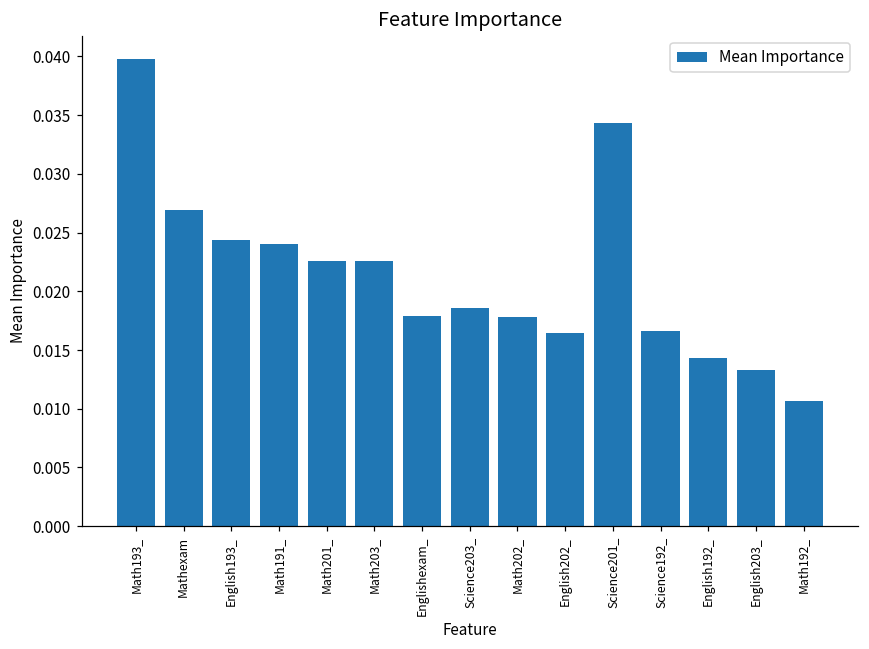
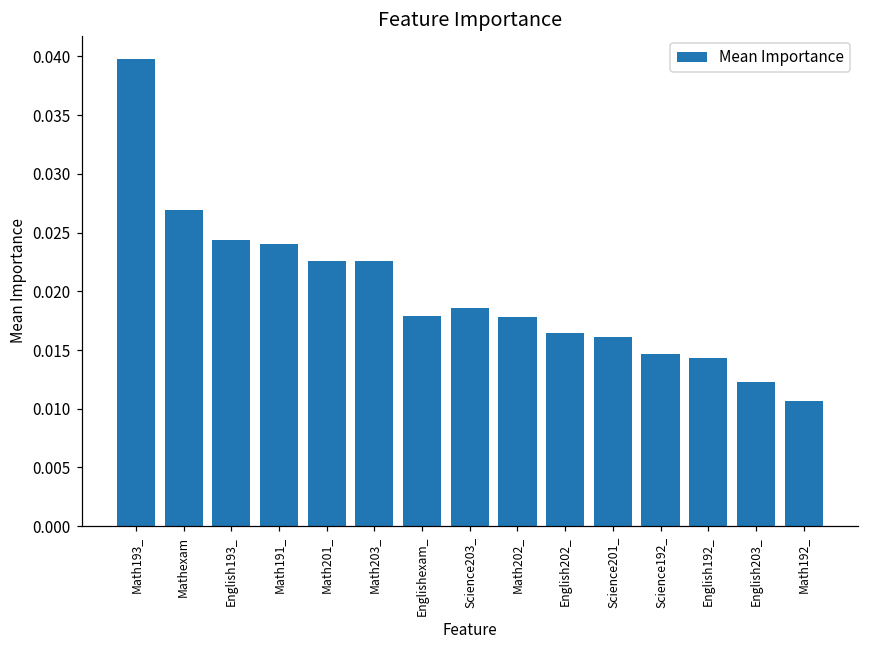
  {
    "Math193_": 0.0398,
    "Mathexam": 0.0269,
    "English193_": 0.0244,
    "Math191_": 0.0240,
    "Math201_": 0.0226,
    "Math203_": 0.0226,
    "Englishexam_": 0.0179,
    "Science203_": 0.0186,
    "Math202_": 0.0178,
    "English202_": 0.0165,
-   "Science201_": 0.0344,
-   "Science192_": 0.0166,
+   "Science201_": 0.0161,
+   "Science192_": 0.0147,
    "English192_": 0.0143,
-   "English203_": 0.0133,
+   "English203_": 0.0122,
    "Math192_": 0.0106
  }
